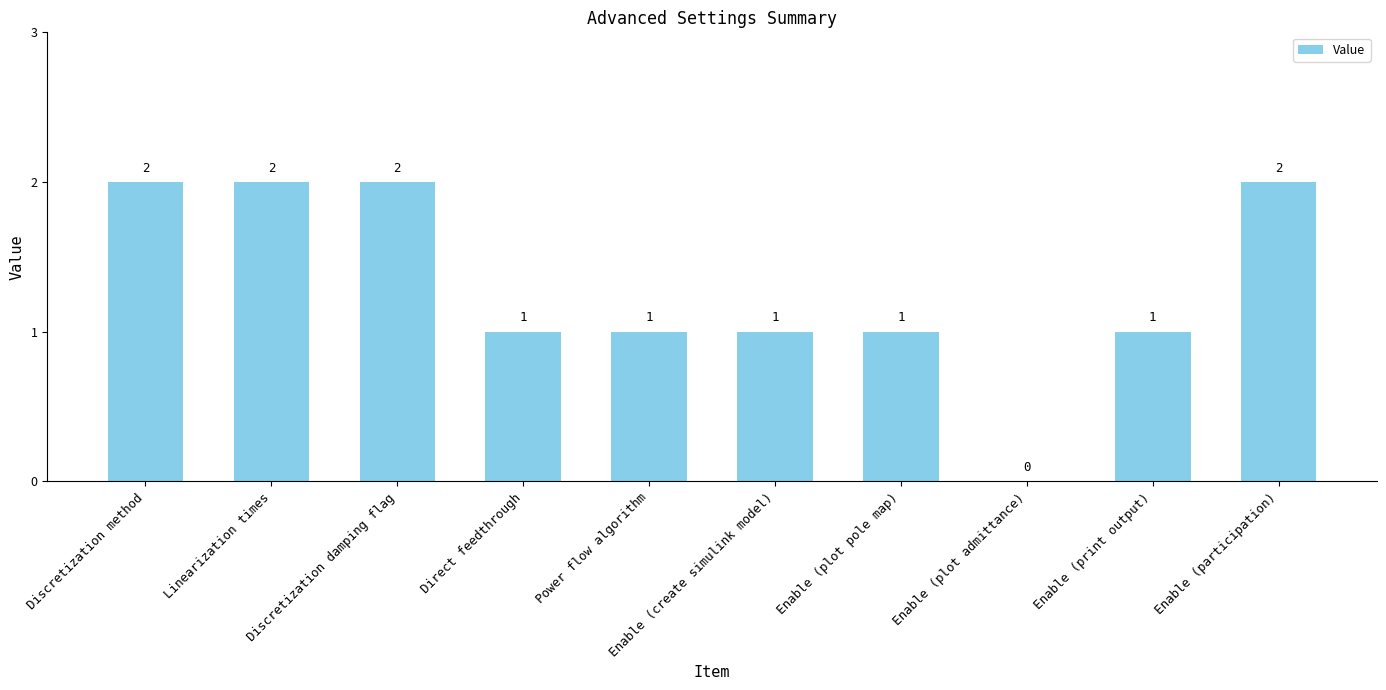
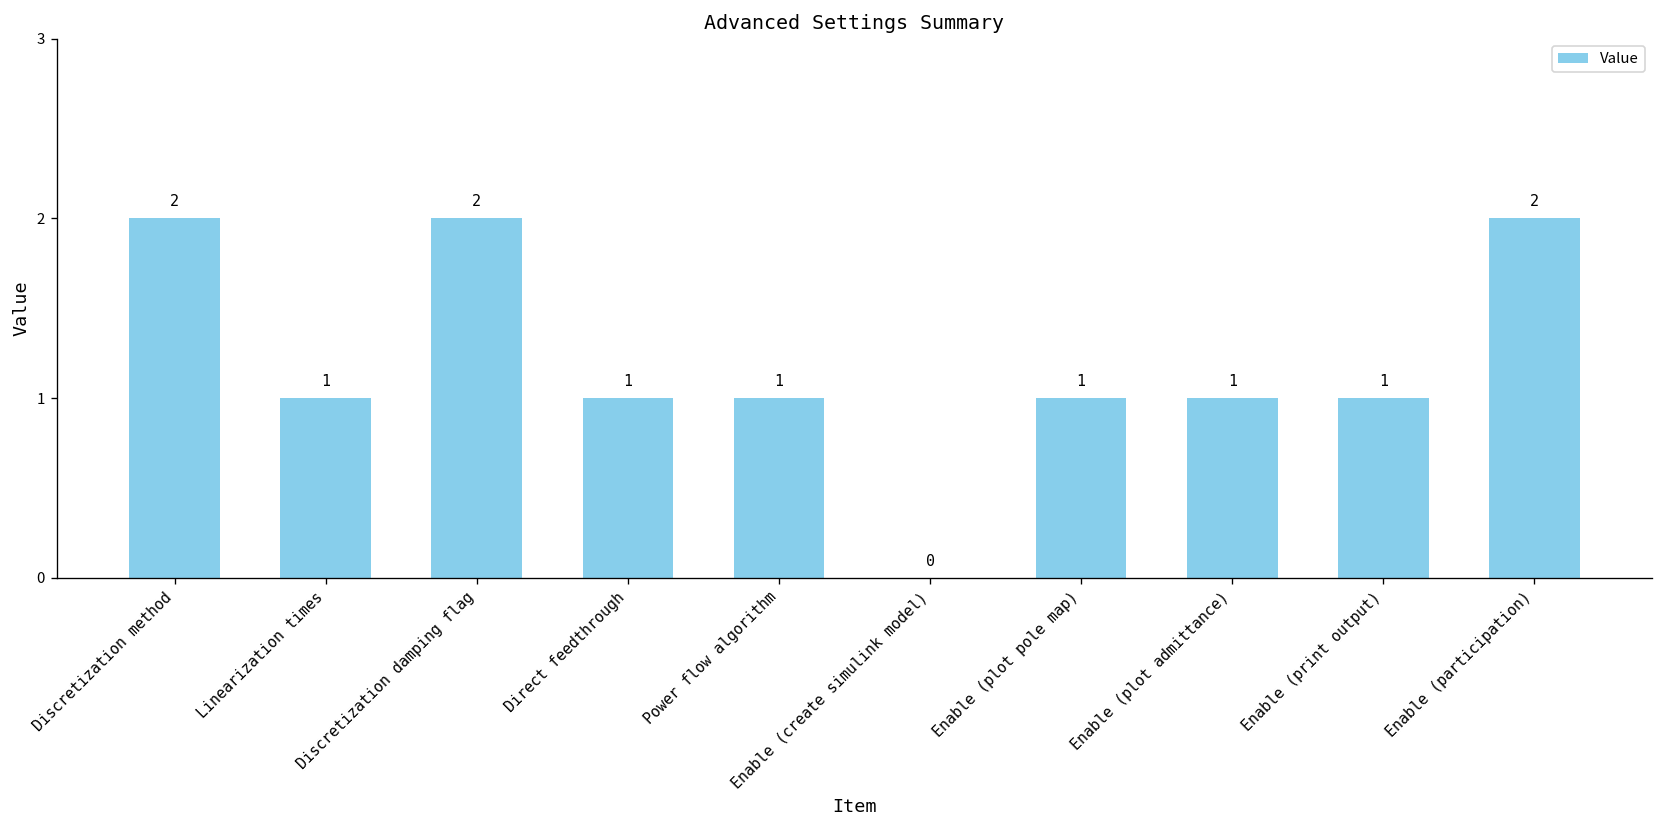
  {
    "Discretization method": 2,
-   "Linearization times": 2,
+   "Linearization times": 1,
    "Discretization damping flag": 2,
    "Direct feedthrough": 1,
    "Power flow algorithm": 1,
-   "Enable (create simulink model)": 1,
+   "Enable (create simulink model)": 0,
    "Enable (plot pole map)": 1,
-   "Enable (plot admittance)": 0,
+   "Enable (plot admittance)": 1,
    "Enable (print output)": 1,
    "Enable (participation)": 2
  }
